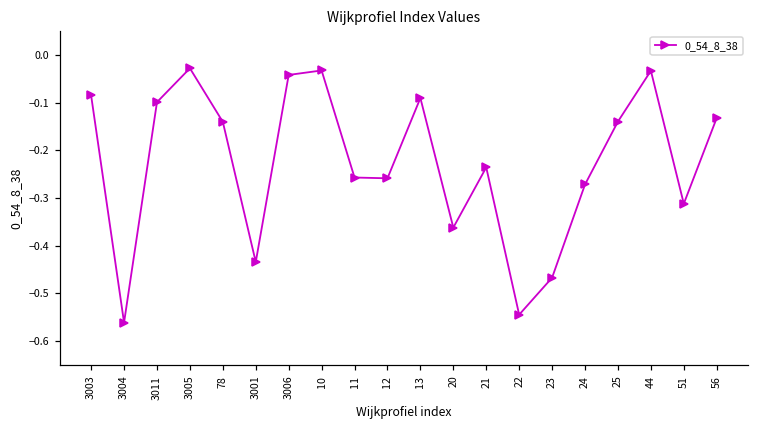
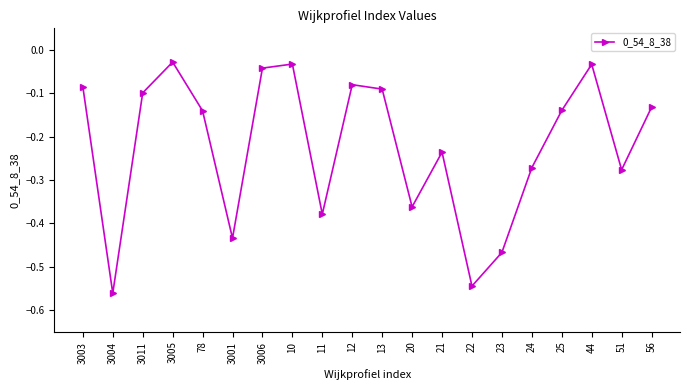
  {
    "3003": -0.08,
    "3004": -0.56,
    "3011": -0.10,
    "3005": -0.03,
    "78": -0.14,
    "3001": -0.43,
    "3006": -0.04,
    "10": -0.03,
-   "11": -0.26,
-   "12": -0.26,
+   "11": -0.38,
+   "12": -0.08,
    "13": -0.09,
    "20": -0.36,
    "21": -0.24,
    "22": -0.54,
    "23": -0.47,
    "24": -0.27,
    "25": -0.14,
    "44": -0.03,
-   "51": -0.31,
+   "51": -0.28,
    "56": -0.13
  }
